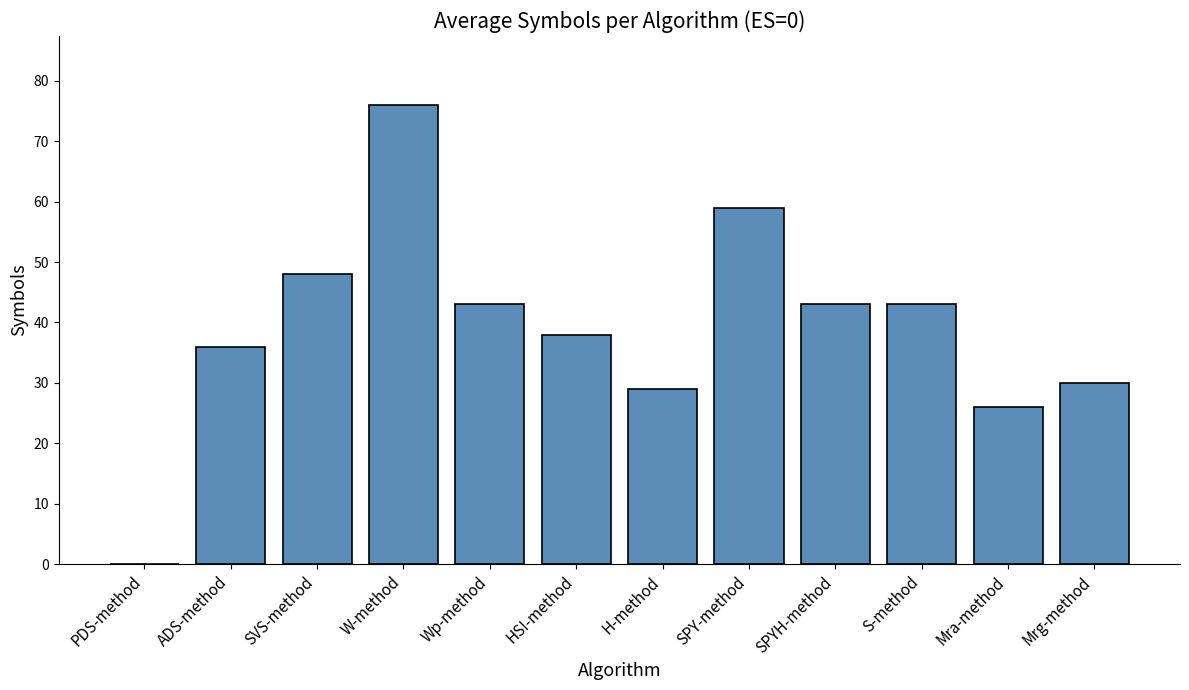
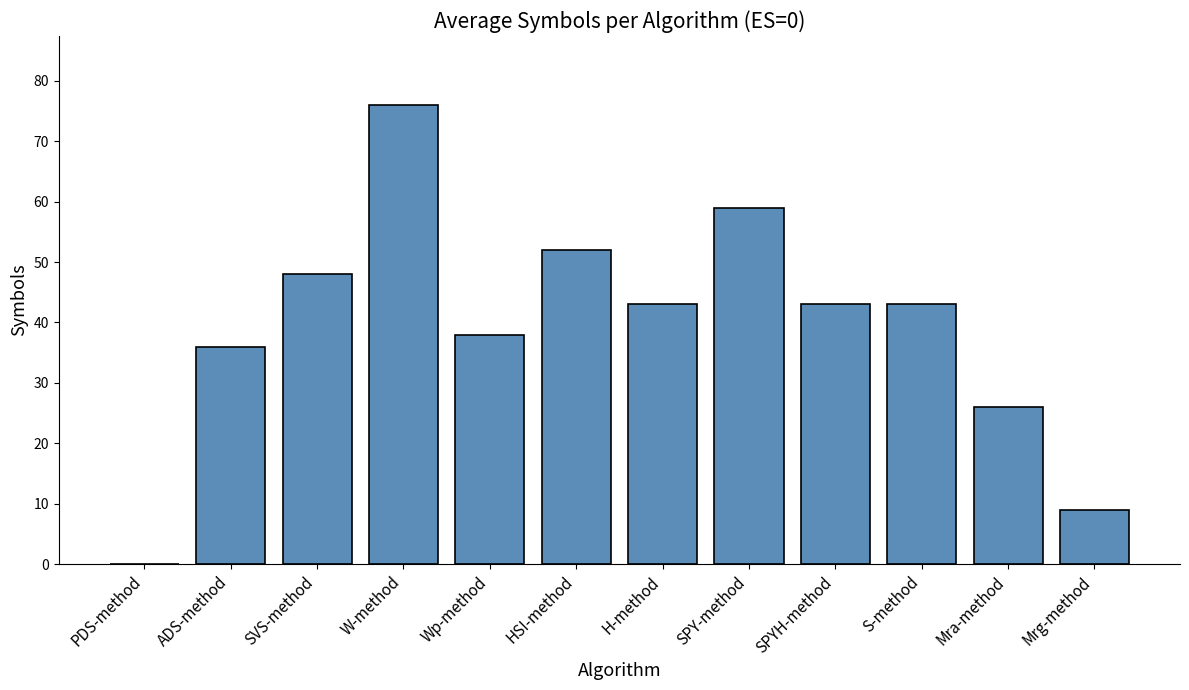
  {
    "PDS-method": 0,
    "ADS-method": 36,
    "SVS-method": 48,
    "W-method": 76,
-   "Wp-method": 43,
-   "HSI-method": 38,
-   "H-method": 29,
+   "Wp-method": 38,
+   "HSI-method": 52,
+   "H-method": 43,
    "SPY-method": 59,
    "SPYH-method": 43,
    "S-method": 43,
    "Mra-method": 26,
-   "Mrg-method": 30
+   "Mrg-method": 9
  }
